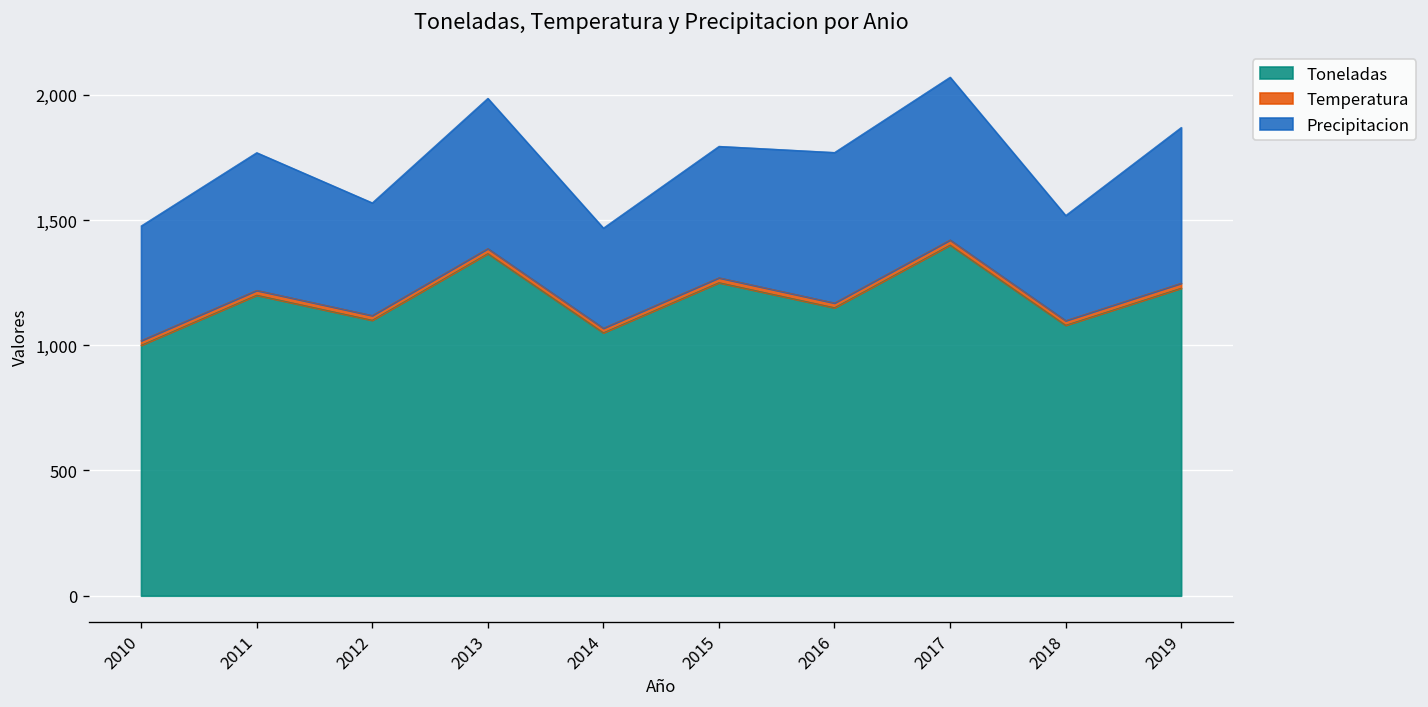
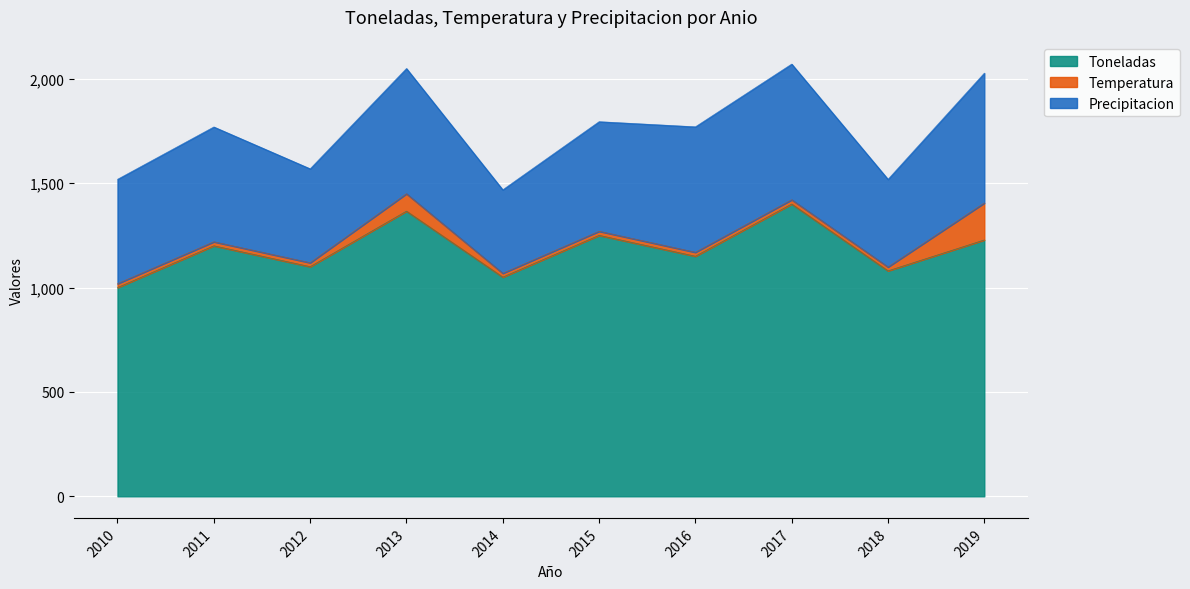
  {
    "Toneladas": {
      "2010": "1,000",
      "2011": "1,200",
      "2012": "1,100",
      "2013": "1,370",
      "2014": "1,050",
      "2015": "1,250",
      "2016": "1,150",
      "2017": "1,400",
      "2018": "1,080",
      "2019": "1,230"
    },
    "Temperatura": {
      "2010": "20",
      "2011": "20",
      "2012": "20",
-     "2013": "20",
+     "2013": "80",
      "2014": "20",
      "2015": "20",
      "2016": "20",
      "2017": "20",
      "2018": "20",
-     "2019": "20"
+     "2019": "180"
    },
    "Precipitacion": {
-     "2010": "460",
+     "2010": "500",
      "2011": "550",
      "2012": "450",
      "2013": "600",
      "2014": "400",
      "2015": "530",
      "2016": "600",
      "2017": "650",
      "2018": "420",
      "2019": "620"
    }
  }
